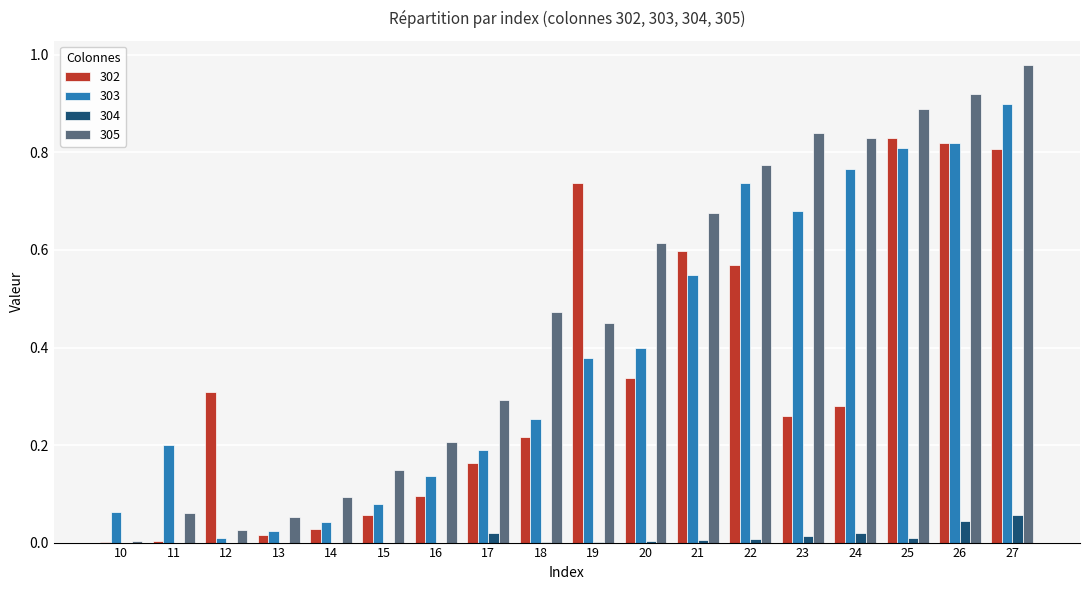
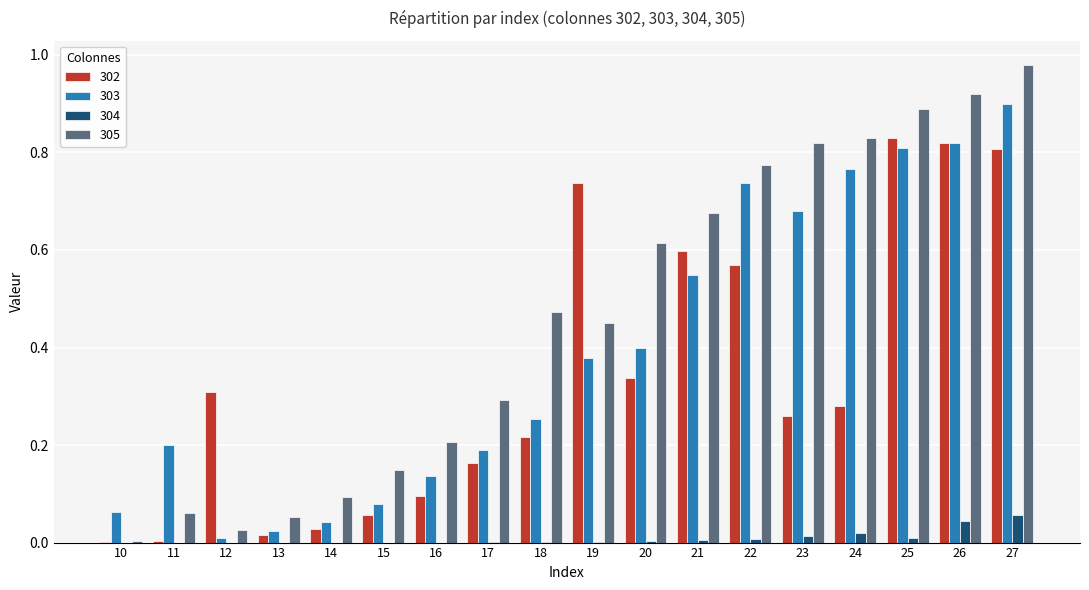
  {
    "302": {
      "12": 0.31,
      "13": 0.02,
      "14": 0.03,
      "15": 0.06,
      "16": 0.10,
      "17": 0.16,
      "18": 0.22,
      "19": 0.74,
      "20": 0.34,
      "21": 0.60,
      "22": 0.57,
      "23": 0.26,
      "24": 0.28,
      "25": 0.83,
      "26": 0.82,
      "27": 0.81
    },
    "303": {
      "10": 0.06,
      "11": 0.20,
      "12": 0.01,
      "13": 0.02,
      "14": 0.04,
      "15": 0.08,
      "16": 0.14,
      "17": 0.19,
      "18": 0.25,
      "19": 0.38,
      "20": 0.40,
      "21": 0.55,
      "22": 0.74,
      "23": 0.68,
      "24": 0.77,
      "25": 0.81,
      "26": 0.82,
      "27": 0.90
    },
    "304": {
      "10": 0.00,
-     "17": 0.02,
+     "17": 0.00,
      "22": 0.01,
      "23": 0.01,
      "24": 0.02,
      "25": 0.01,
      "26": 0.04,
      "27": 0.06
    },
    "305": {
      "11": 0.06,
      "12": 0.03,
      "13": 0.05,
      "14": 0.09,
      "15": 0.15,
      "16": 0.21,
      "17": 0.29,
      "18": 0.47,
      "19": 0.45,
      "20": 0.61,
      "21": 0.68,
      "22": 0.77,
-     "23": 0.84,
+     "23": 0.82,
      "24": 0.83,
      "25": 0.89,
      "26": 0.92,
      "27": 0.98
    }
  }
